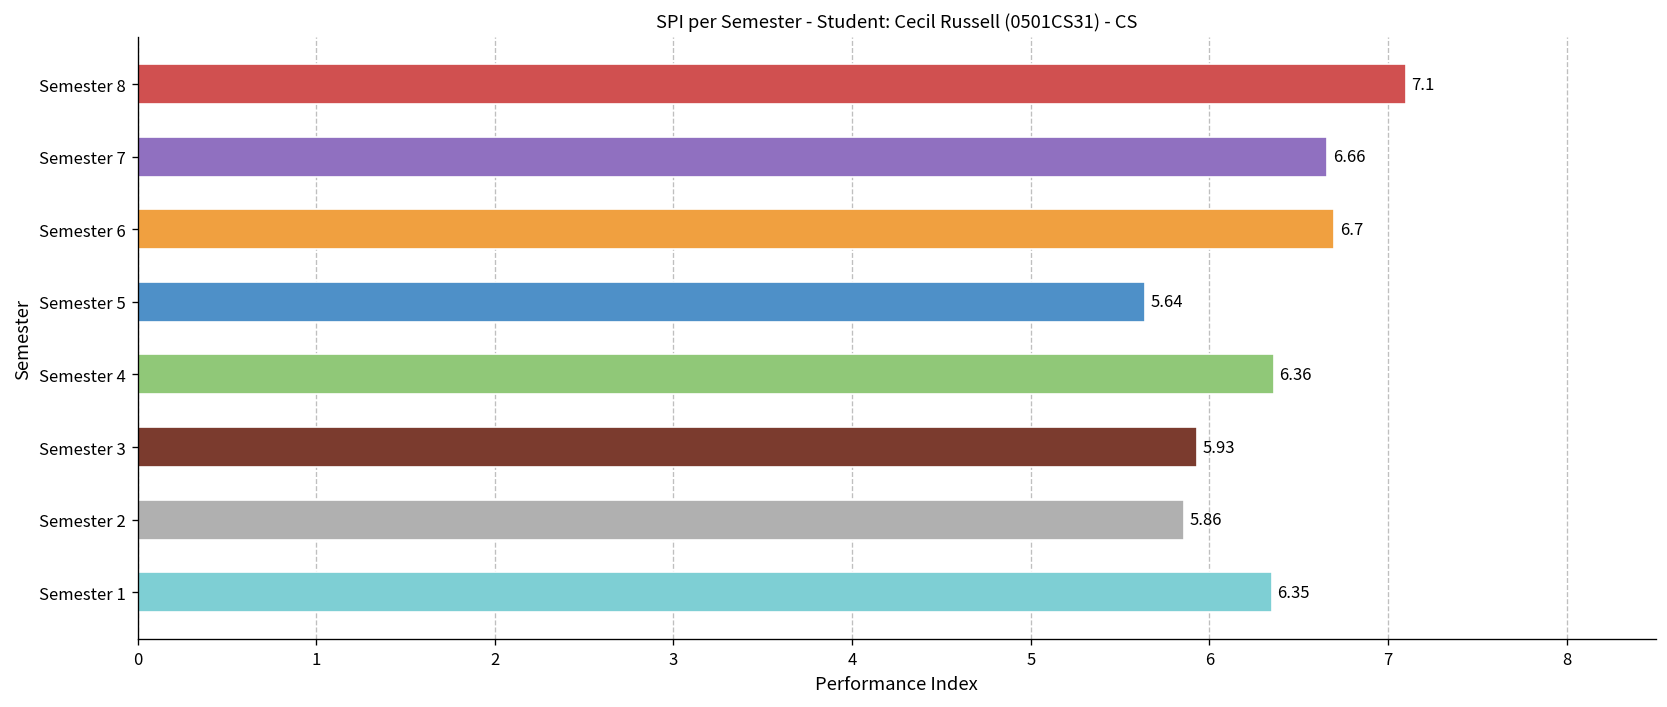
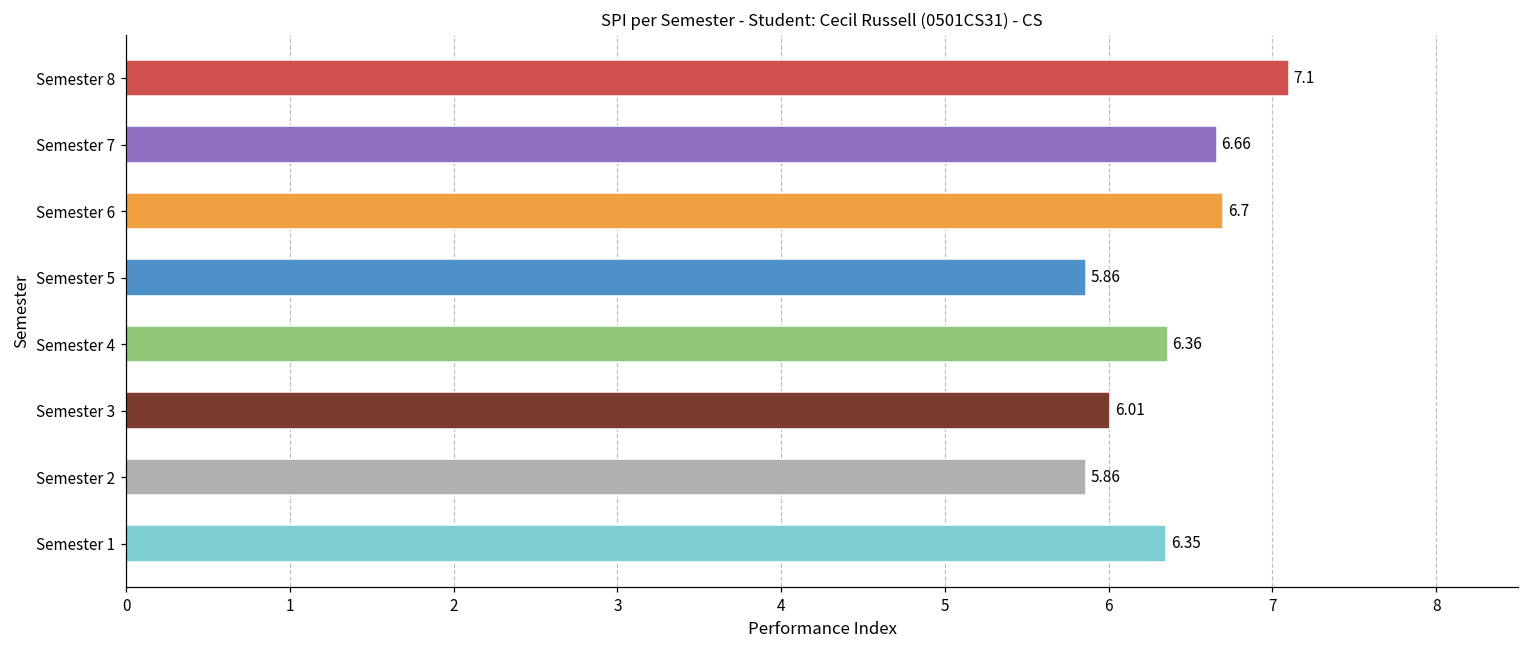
  {
    "Semester 8": 7.1,
    "Semester 7": 6.66,
    "Semester 6": 6.7,
-   "Semester 5": 5.64,
+   "Semester 5": 5.86,
    "Semester 4": 6.36,
-   "Semester 3": 5.93,
+   "Semester 3": 6.01,
    "Semester 2": 5.86,
    "Semester 1": 6.35
  }
